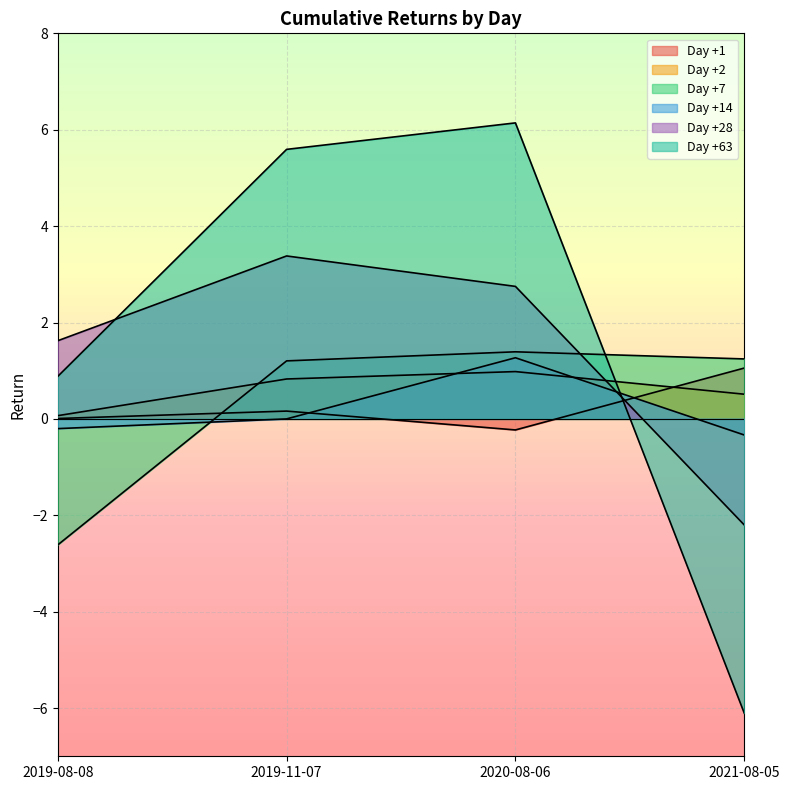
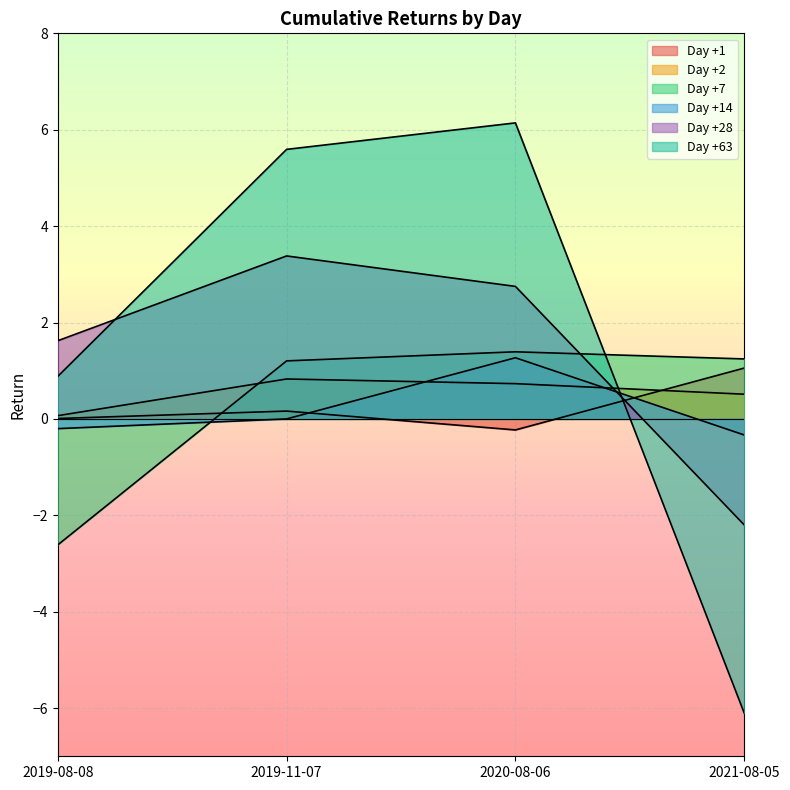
  {
    "Day +2": {
      "2019-08-08": 0.1,
      "2019-11-07": 0.8,
-     "2020-08-06": 1.0,
+     "2020-08-06": 0.7,
      "2021-08-05": 0.5
    }
  }
